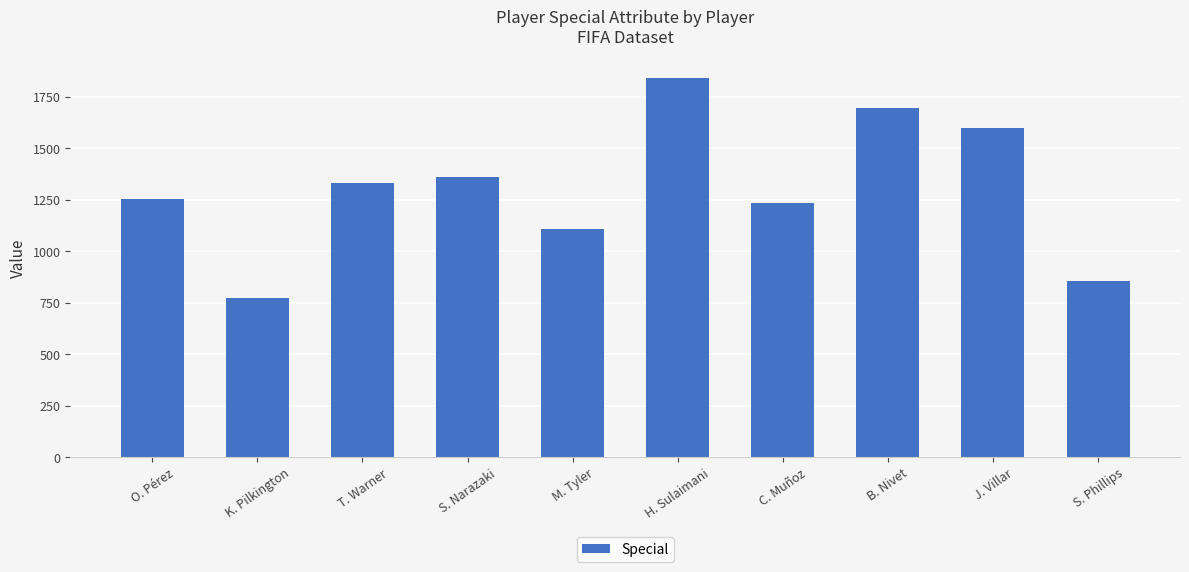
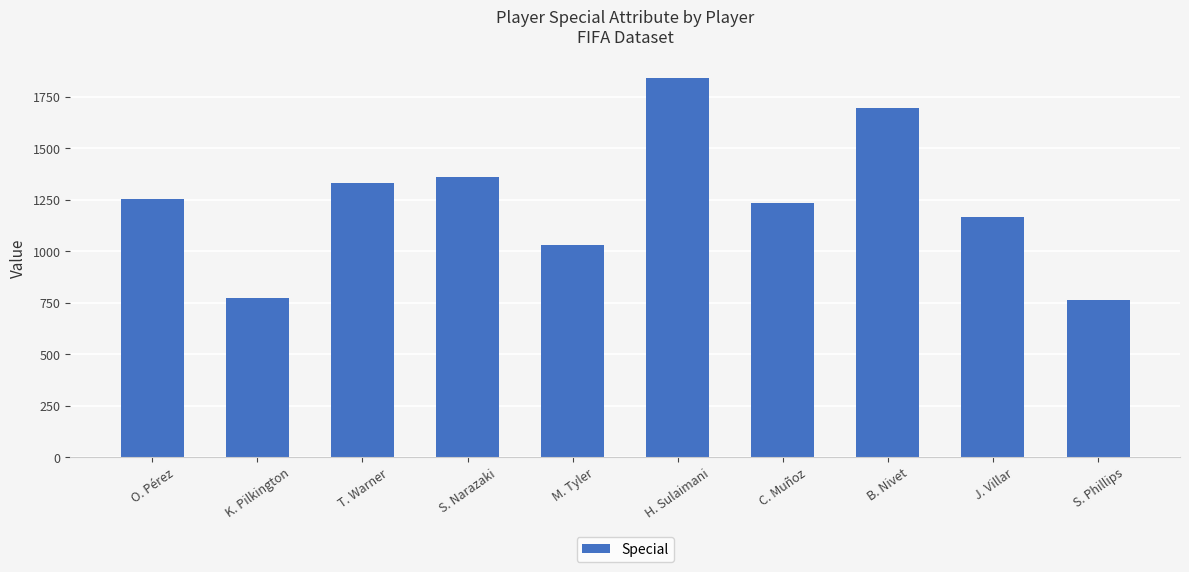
  {
    "O. Pérez": 1260,
    "K. Pilkington": 770,
    "T. Warner": 1330,
    "S. Narazaki": 1360,
-   "M. Tyler": 1110,
+   "M. Tyler": 1030,
    "H. Sulaimani": 1840,
    "C. Muñoz": 1230,
    "B. Nivet": 1700,
-   "J. Villar": 1600,
-   "S. Phillips": 860
+   "J. Villar": 1170,
+   "S. Phillips": 760
  }
